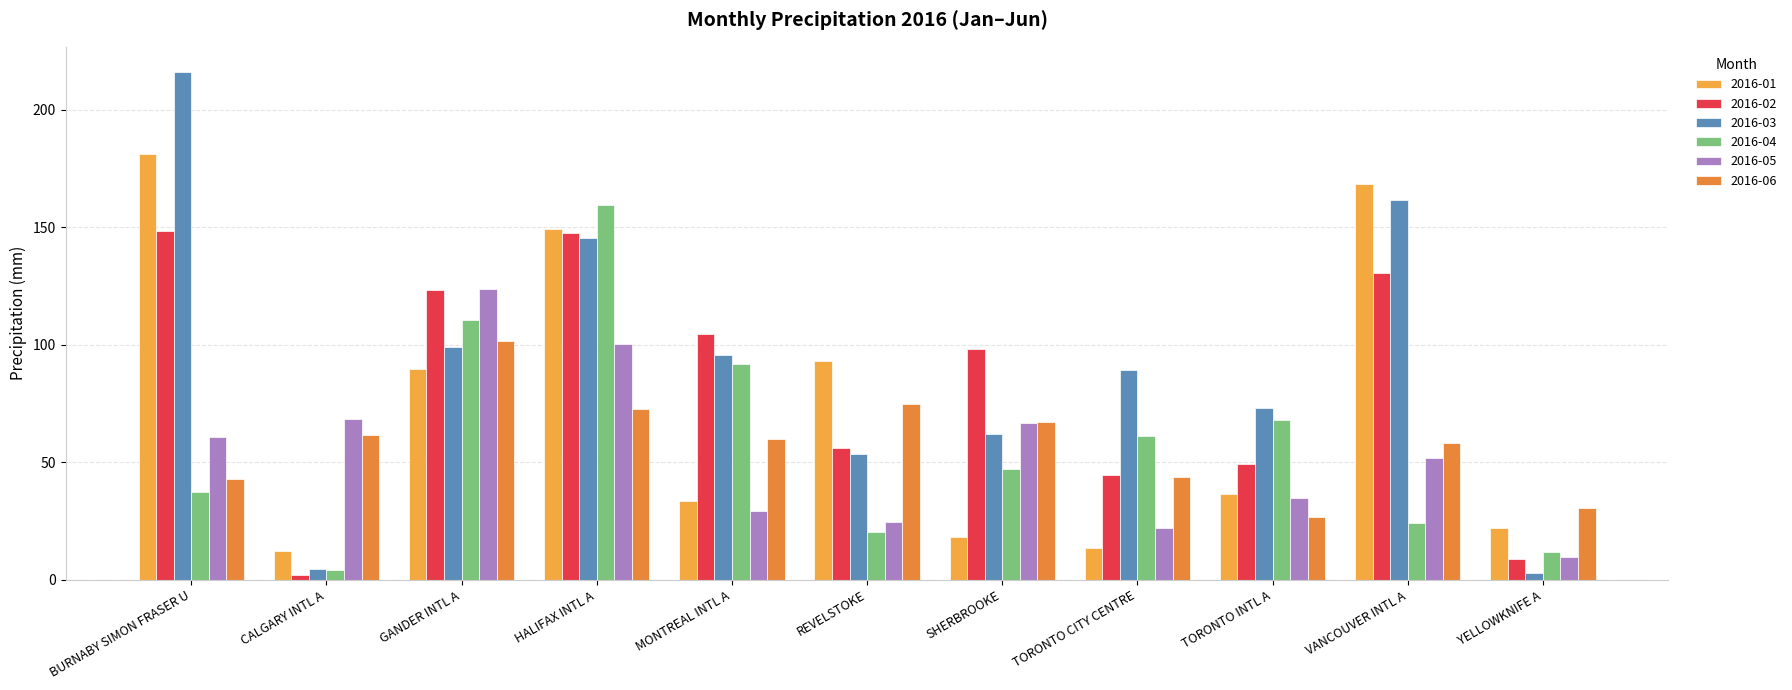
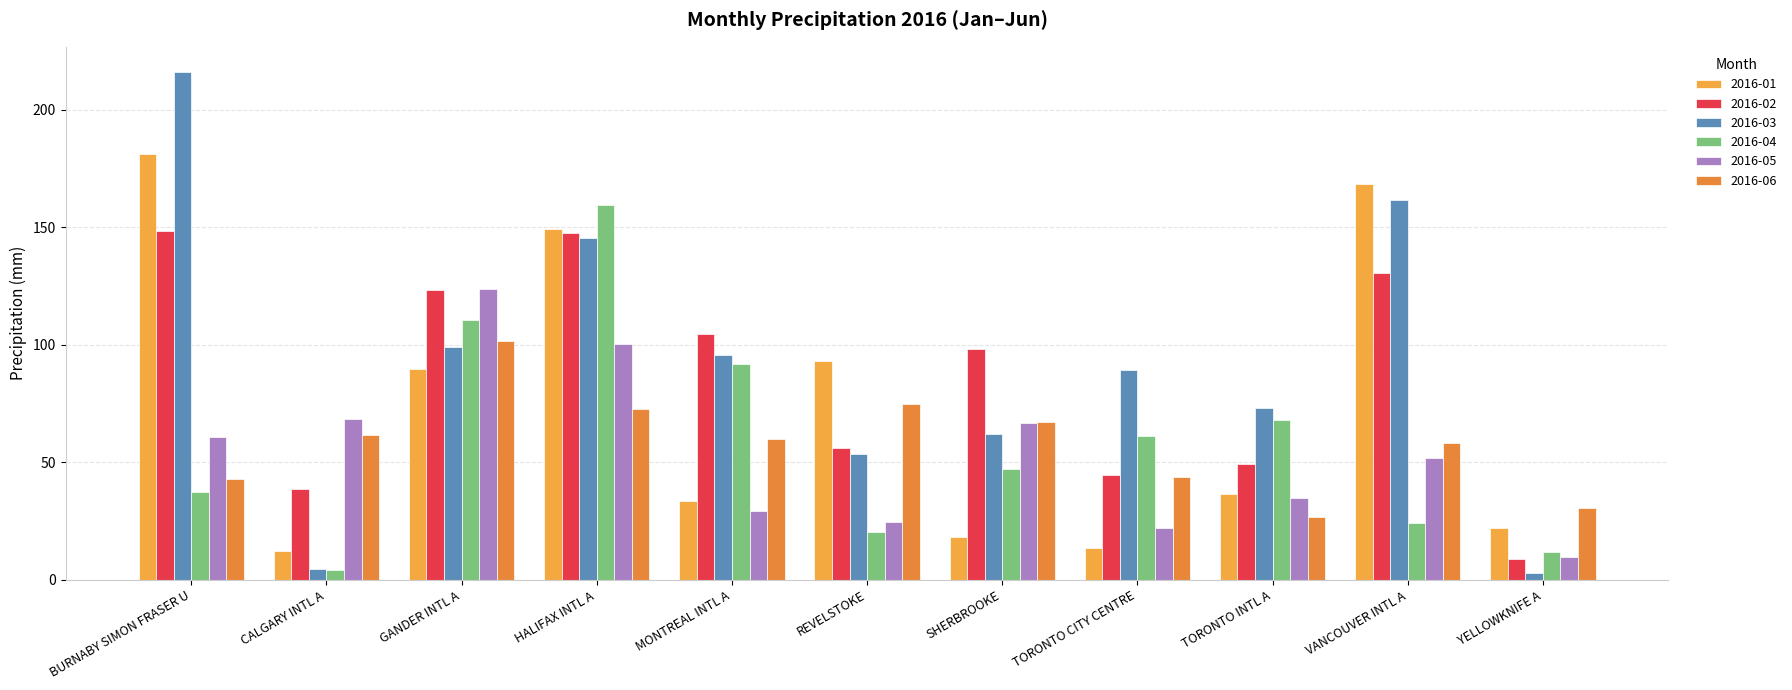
  {
    "2016-02": {
      "BURNABY SIMON FRASER U": 148,
-     "CALGARY INTL A": 2,
+     "CALGARY INTL A": 39,
      "GANDER INTL A": 123,
      "HALIFAX INTL A": 147,
      "MONTREAL INTL A": 105,
      "REVELSTOKE": 56,
      "SHERBROOKE": 98,
      "TORONTO CITY CENTRE": 45,
      "TORONTO INTL A": 49,
      "VANCOUVER INTL A": 130,
      "YELLOWKNIFE A": 9
    },
    "2016-03": {
      "BURNABY SIMON FRASER U": 216,
      "CALGARY INTL A": 5,
      "GANDER INTL A": 99,
      "HALIFAX INTL A": 145,
      "MONTREAL INTL A": 96,
      "REVELSTOKE": 53,
      "SHERBROOKE": 62,
      "TORONTO CITY CENTRE": 89,
      "TORONTO INTL A": 73,
      "VANCOUVER INTL A": 162,
      "YELLOWKNIFE A": 3
    },
    "2016-04": {
      "BURNABY SIMON FRASER U": 37,
      "CALGARY INTL A": 4,
      "GANDER INTL A": 111,
      "HALIFAX INTL A": 160,
      "MONTREAL INTL A": 92,
      "REVELSTOKE": 20,
      "SHERBROOKE": 47,
      "TORONTO CITY CENTRE": 61,
      "TORONTO INTL A": 68,
      "VANCOUVER INTL A": 24,
      "YELLOWKNIFE A": 12
    },
    "2016-05": {
      "BURNABY SIMON FRASER U": 61,
      "CALGARY INTL A": 68,
      "GANDER INTL A": 124,
      "HALIFAX INTL A": 100,
      "MONTREAL INTL A": 29,
      "REVELSTOKE": 25,
      "SHERBROOKE": 67,
      "TORONTO CITY CENTRE": 22,
      "TORONTO INTL A": 35,
      "VANCOUVER INTL A": 52,
      "YELLOWKNIFE A": 10
    }
  }
